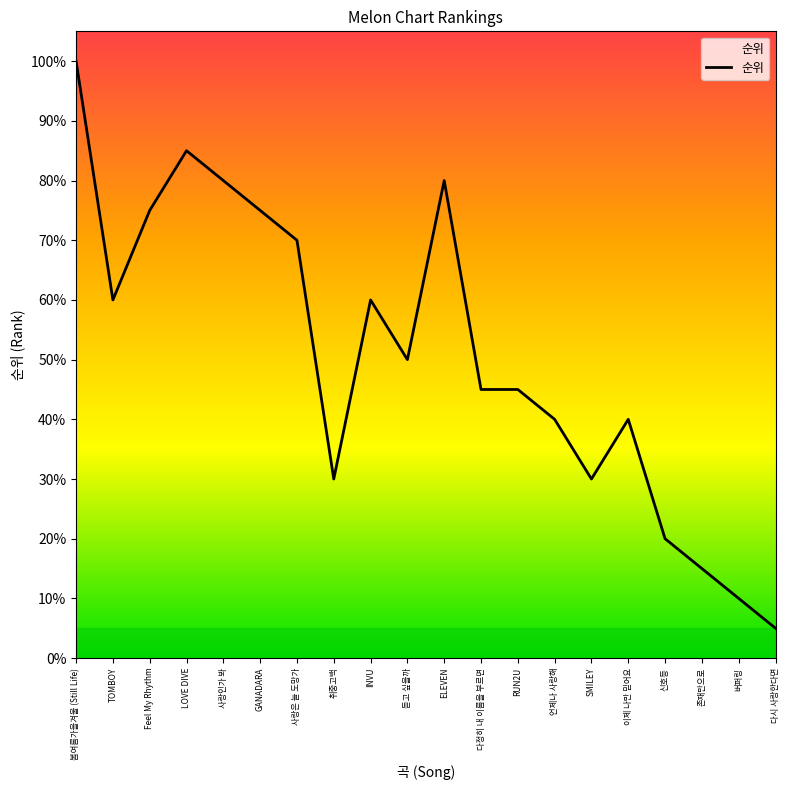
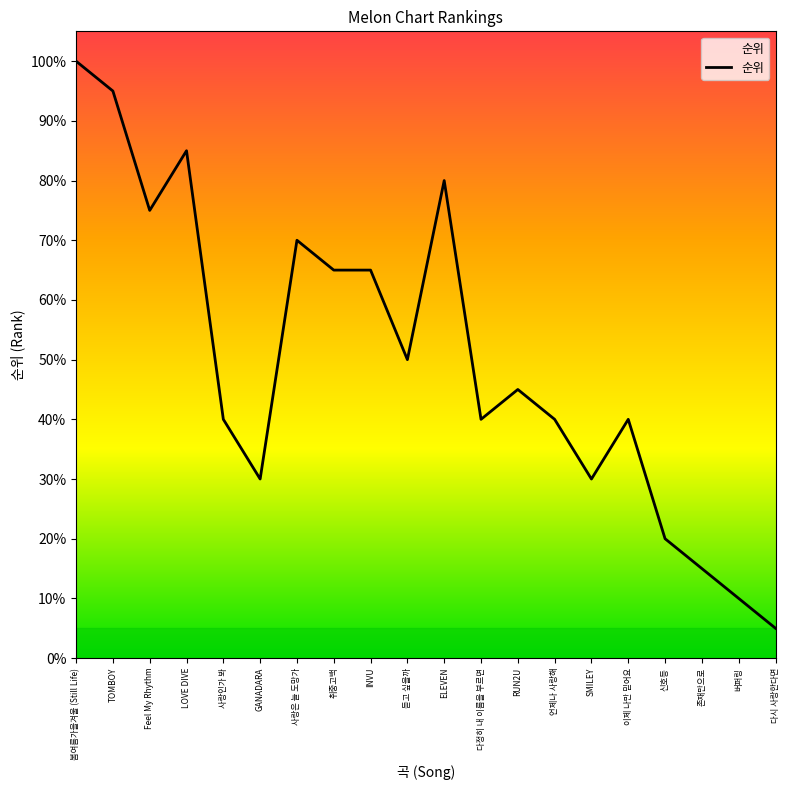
  {
    "봄여름가을겨울 (Still Life)": "100%",
-   "TOMBOY": "60%",
+   "TOMBOY": "95%",
    "Feel My Rhythm": "75%",
    "LOVE DIVE": "85%",
-   "사랑인가 봐": "80%",
-   "GANADARA": "75%",
+   "사랑인가 봐": "40%",
+   "GANADARA": "30%",
    "사랑은 늘 도망가": "70%",
-   "취중고백": "30%",
-   "INVU": "60%",
+   "취중고백": "65%",
+   "INVU": "65%",
    "듣고 싶을까": "50%",
    "ELEVEN": "80%",
-   "다정히 내 이름을 부르면": "45%",
+   "다정히 내 이름을 부르면": "40%",
    "RUN2U": "45%",
    "언제나 사랑해": "40%",
    "SMILEY": "30%",
    "이제 나만 믿어요": "40%",
    "신호등": "20%",
    "존재만으로": "15%",
    "버퍼링": "10%"
  }
